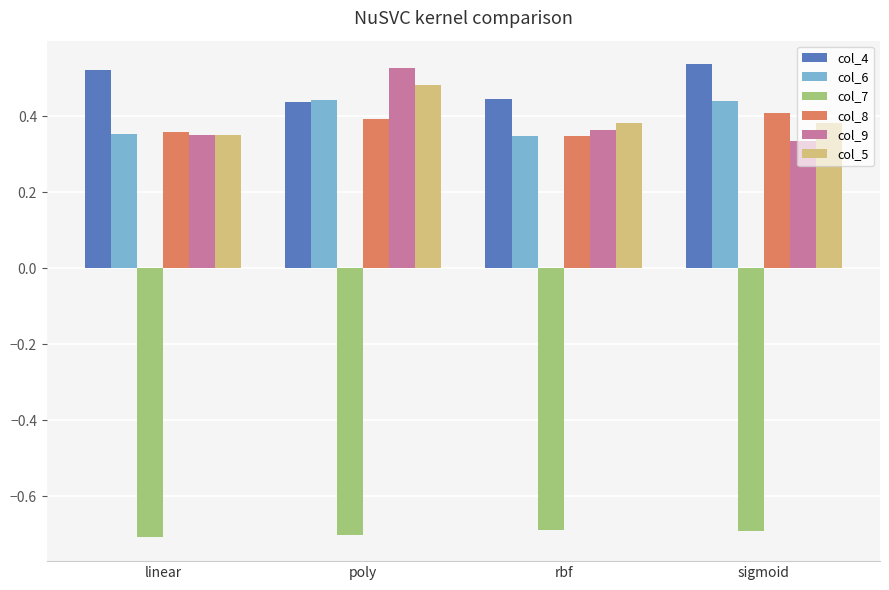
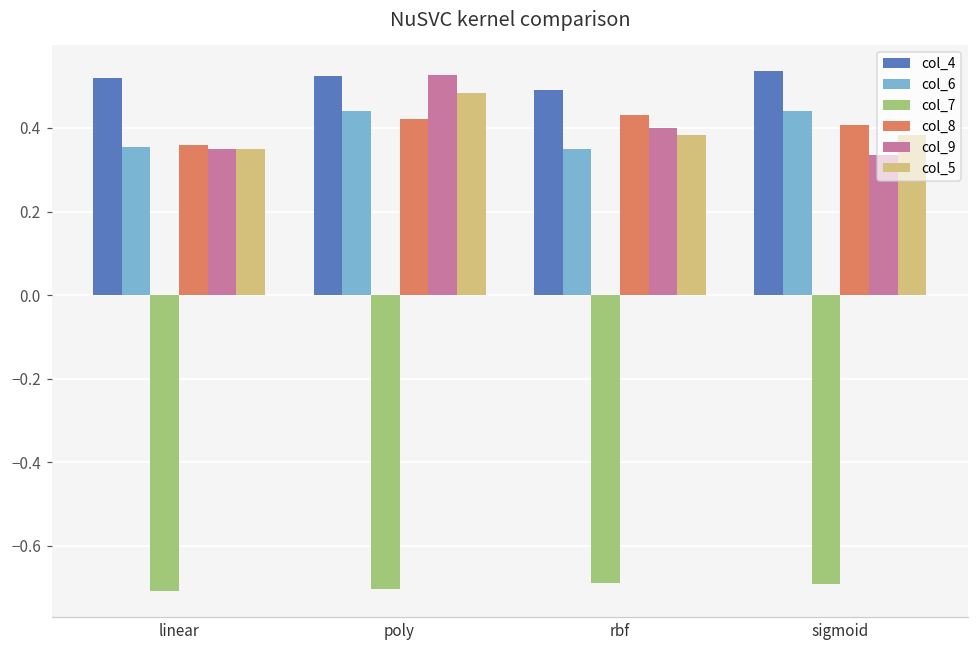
  {
    "col_4": {
      "linear": 0.52,
-     "poly": 0.44,
-     "rbf": 0.45,
+     "poly": 0.52,
+     "rbf": 0.49,
      "sigmoid": 0.54
    },
    "col_6": {
      "linear": 0.35,
      "poly": 0.44,
      "rbf": 0.35,
      "sigmoid": 0.44
    },
    "col_8": {
      "linear": 0.36,
-     "poly": 0.39,
-     "rbf": 0.35,
+     "poly": 0.42,
+     "rbf": 0.43,
      "sigmoid": 0.41
    },
    "col_9": {
      "linear": 0.35,
      "poly": 0.53,
-     "rbf": 0.36
+     "rbf": 0.40
    }
  }
